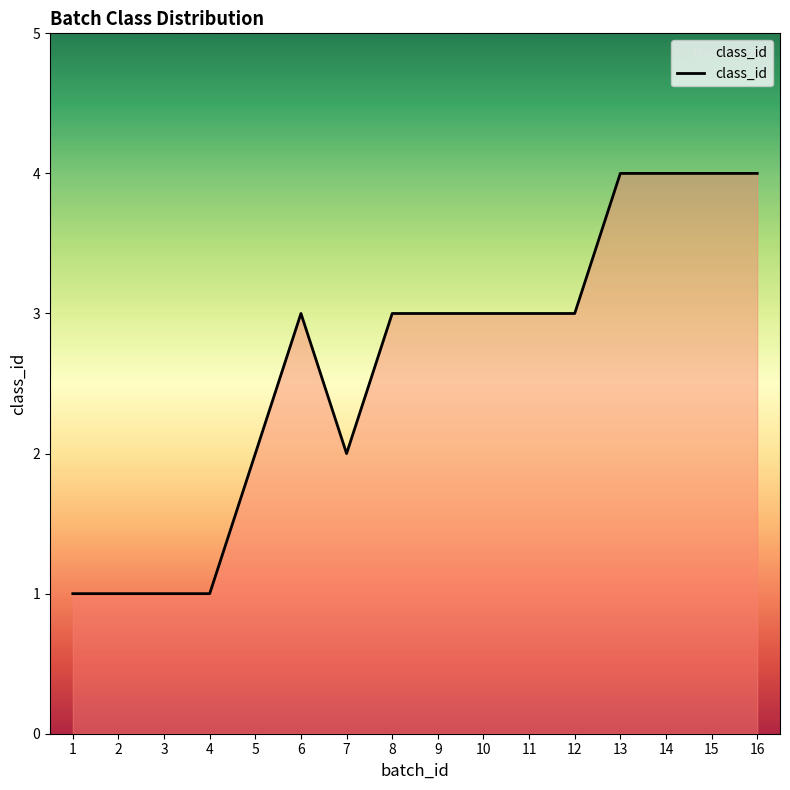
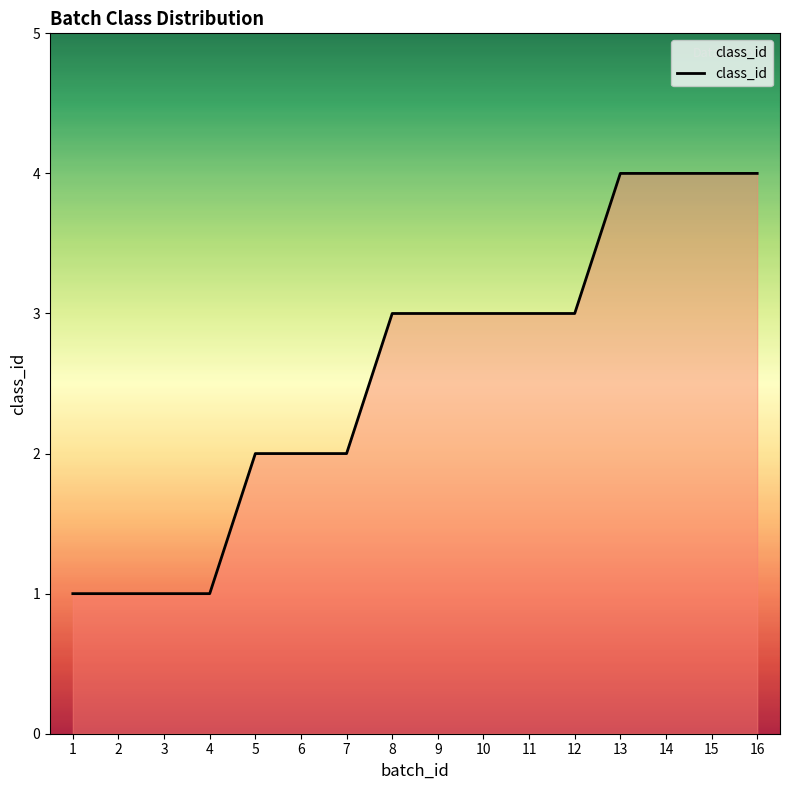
  {
    "1": 1,
    "2": 1,
    "3": 1,
    "4": 1,
    "5": 2,
-   "6": 3,
+   "6": 2,
    "7": 2,
    "8": 3,
    "9": 3,
    "10": 3,
    "11": 3,
    "12": 3,
    "13": 4,
    "14": 4,
    "15": 4,
    "16": 4
  }
